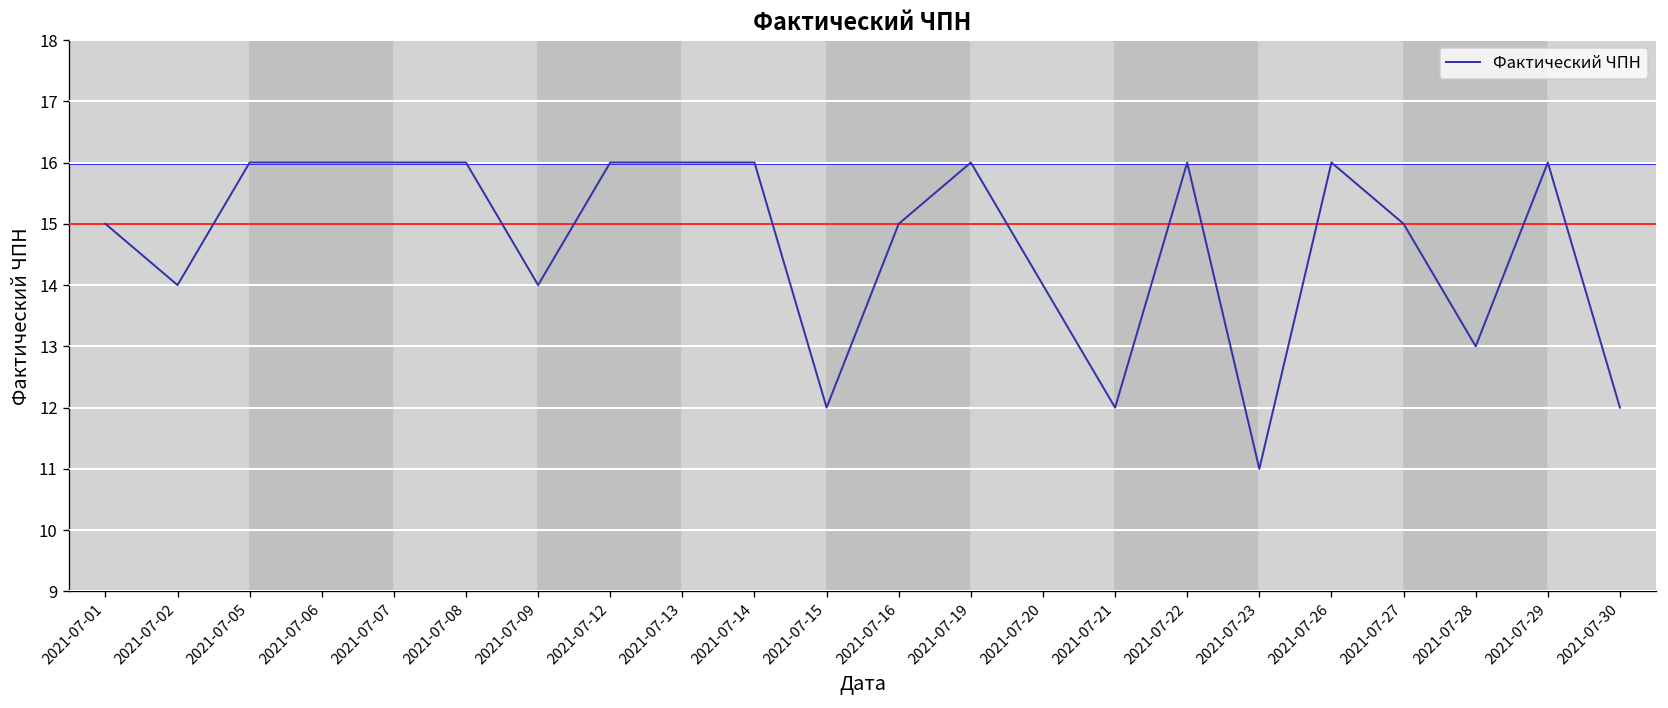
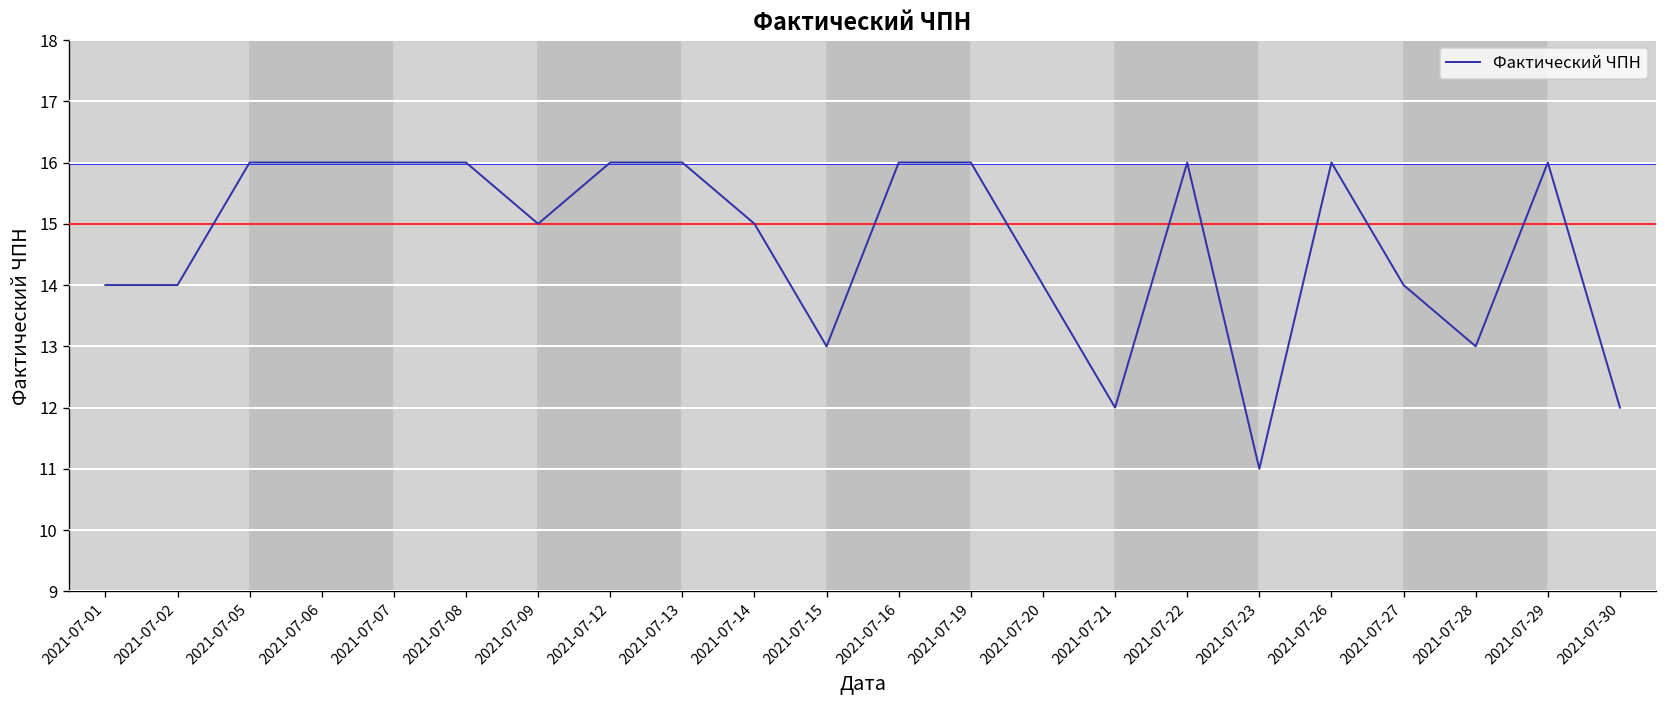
  {
-   "2021-07-01": 15,
+   "2021-07-01": 14,
    "2021-07-02": 14,
    "2021-07-05": 16,
    "2021-07-06": 16,
    "2021-07-07": 16,
    "2021-07-08": 16,
-   "2021-07-09": 14,
+   "2021-07-09": 15,
    "2021-07-12": 16,
    "2021-07-13": 16,
-   "2021-07-14": 16,
-   "2021-07-15": 12,
-   "2021-07-16": 15,
+   "2021-07-14": 15,
+   "2021-07-15": 13,
+   "2021-07-16": 16,
    "2021-07-19": 16,
    "2021-07-20": 14,
    "2021-07-21": 12,
    "2021-07-22": 16,
    "2021-07-23": 11,
    "2021-07-26": 16,
-   "2021-07-27": 15,
+   "2021-07-27": 14,
    "2021-07-28": 13,
    "2021-07-29": 16,
    "2021-07-30": 12
  }
